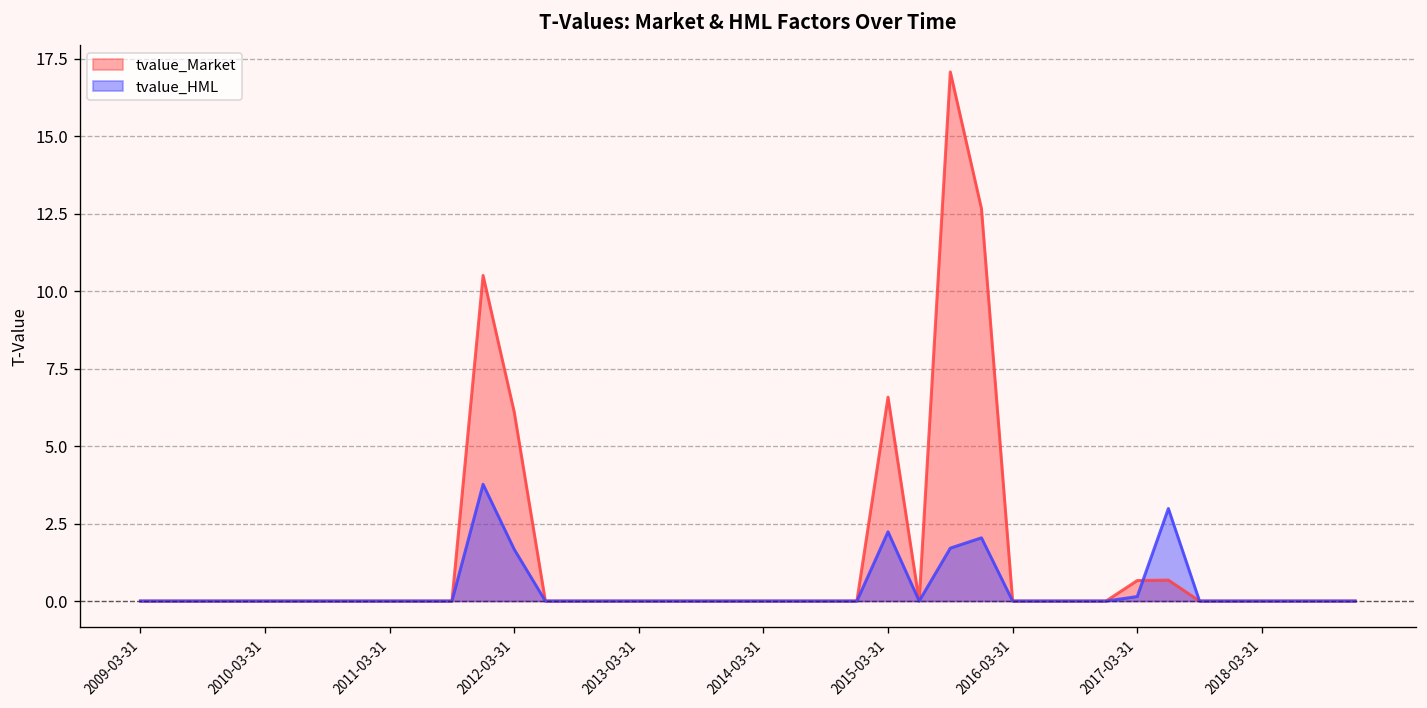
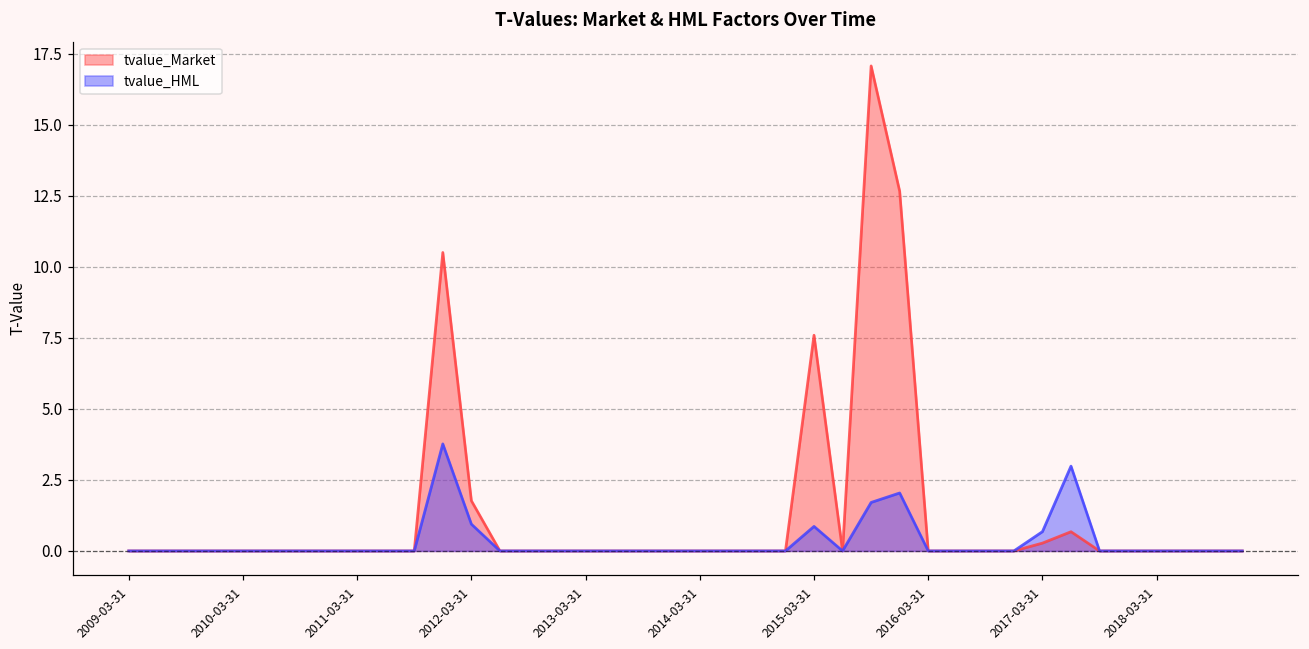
  {
    "tvalue_Market": {
-     "2012-03-31": 6.1,
-     "2015-03-31": 6.6,
-     "2017-03-31": 0.7
+     "2012-03-31": 1.8,
+     "2015-03-31": 7.6,
+     "2017-03-31": 0.3
    },
    "tvalue_HML": {
-     "2012-03-31": 1.7,
-     "2015-03-31": 2.2,
-     "2017-03-31": 0.1
+     "2012-03-31": 0.9,
+     "2015-03-31": 0.9,
+     "2017-03-31": 0.7
    }
  }
